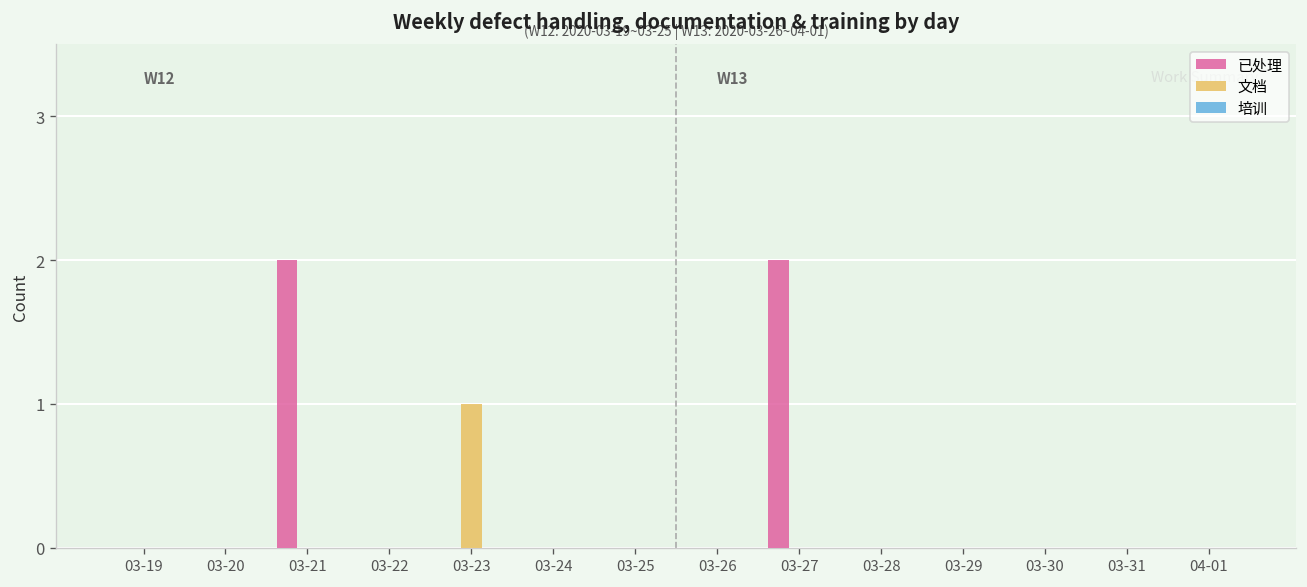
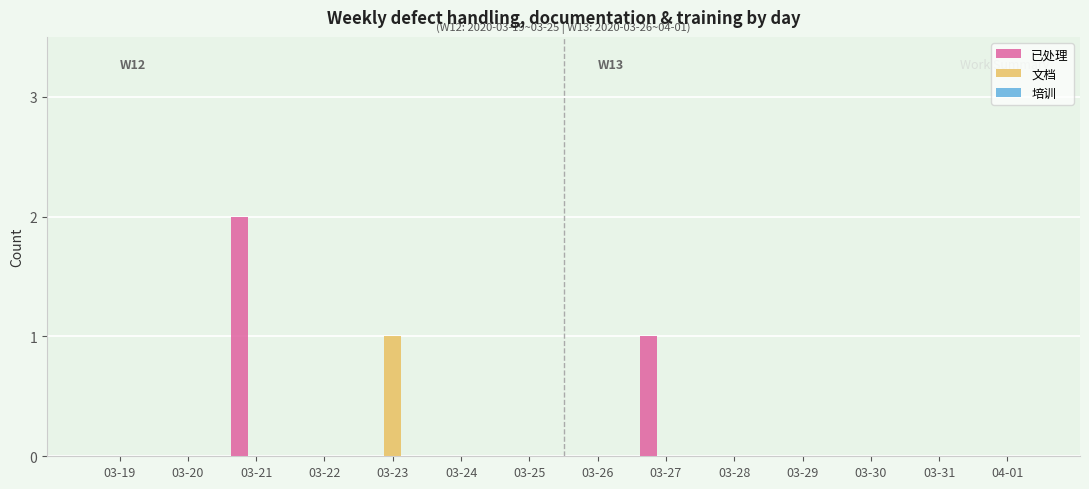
  {
    "已处理": {
      "03-19": 0,
      "03-20": 0,
      "03-21": 2,
      "03-22": 0,
      "03-23": 0,
      "03-24": 0,
      "03-25": 0,
      "03-26": 0,
-     "03-27": 2,
+     "03-27": 1,
      "03-28": 0,
      "03-29": 0,
      "03-30": 0,
      "03-31": 0,
      "04-01": 0
    },
    "文档": {
      "03-19": 0,
      "03-20": 0,
      "03-21": 0,
      "03-22": 0,
      "03-23": 1,
      "03-24": 0,
      "03-25": 0,
      "03-26": 0,
      "03-27": 0,
      "03-28": 0,
      "03-29": 0,
      "03-30": 0,
      "03-31": 0,
      "04-01": 0
    },
    "培训": {
      "03-19": 0,
      "03-20": 0,
      "03-21": 0,
      "03-22": 0,
      "03-23": 0,
      "03-24": 0,
      "03-25": 0,
      "03-26": 0,
      "03-27": 0,
      "03-28": 0,
      "03-29": 0,
      "03-30": 0,
      "03-31": 0,
      "04-01": 0
    }
  }
